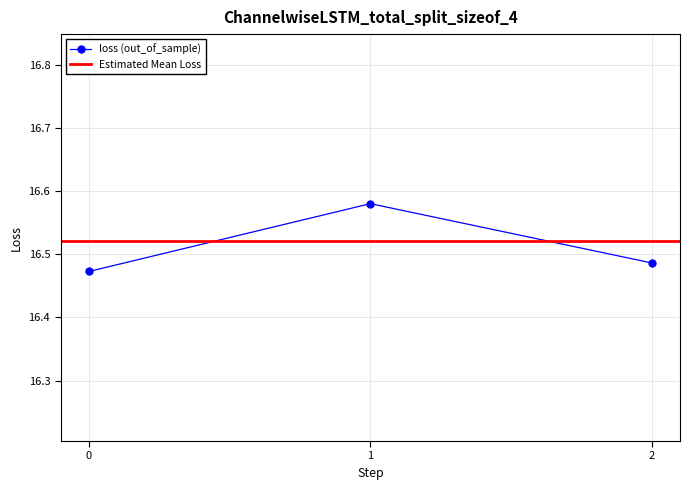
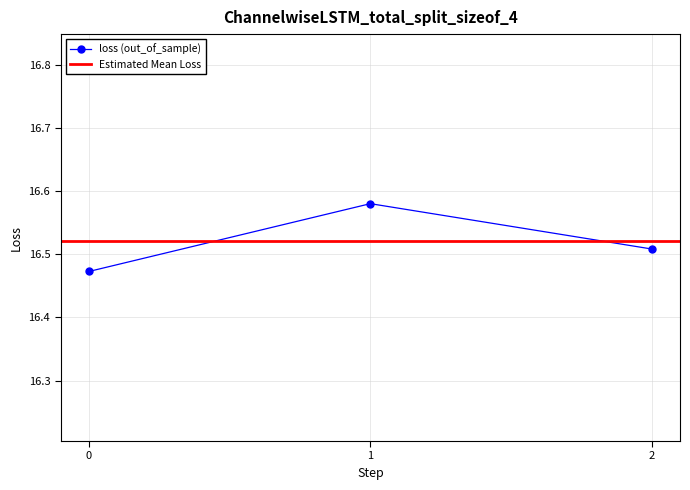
  {
    "0": 16.47,
    "1": 16.58,
-   "2": 16.49
+   "2": 16.51
  }
